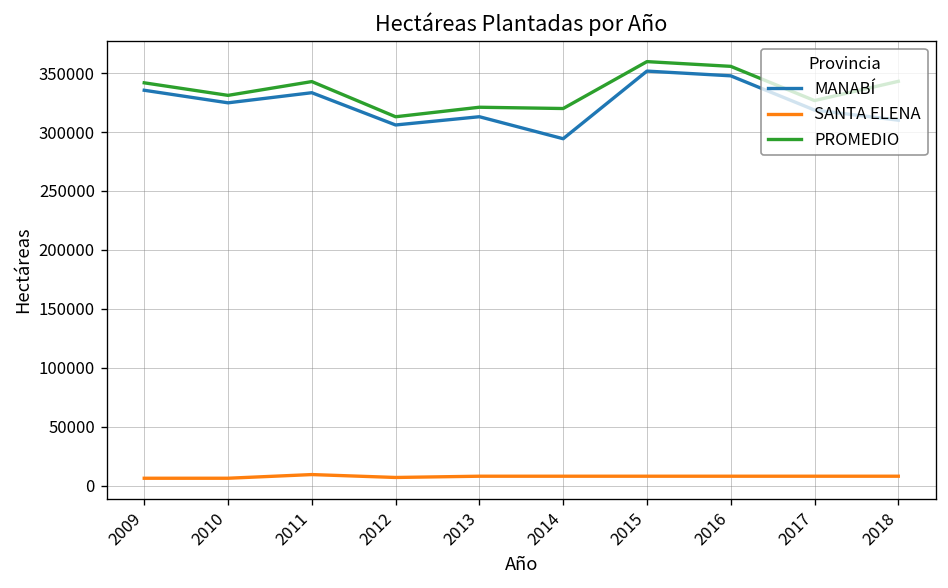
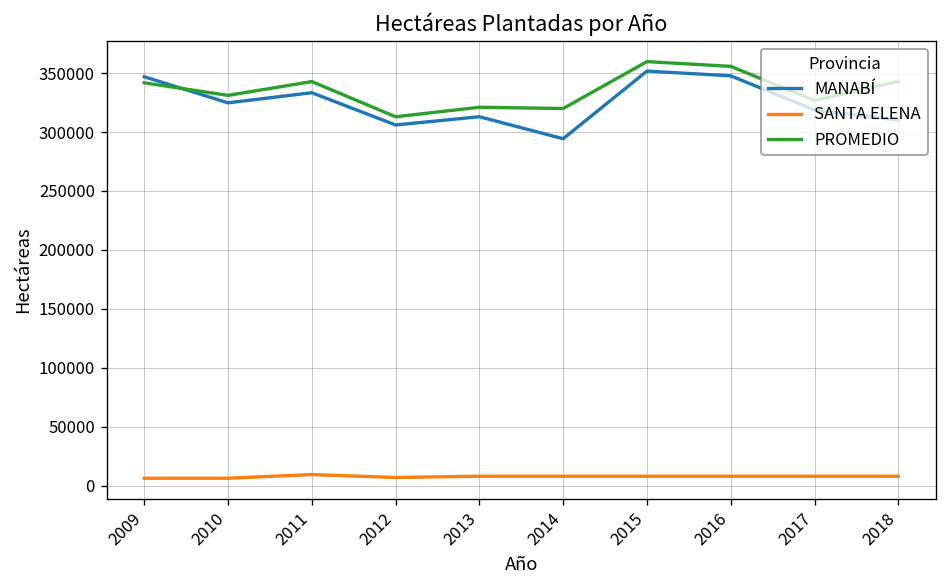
  {
    "MANABÍ": {
-     "2009": 340000,
+     "2009": 350000,
      "2010": 320000,
      "2011": 330000,
      "2012": 310000,
      "2013": 310000,
      "2014": 290000,
      "2015": 350000,
      "2016": 350000
    },
    "SANTA ELENA": {
      "2009": 10000,
      "2010": 10000,
      "2011": 10000,
      "2012": 10000,
      "2013": 10000,
      "2014": 10000,
      "2015": 10000,
      "2016": 10000,
      "2017": 10000,
      "2018": 10000
    },
    "PROMEDIO": {
      "2009": 340000,
      "2010": 330000,
      "2011": 340000,
      "2012": 310000,
      "2013": 320000,
      "2014": 320000,
      "2015": 360000,
      "2016": 360000
    }
  }
